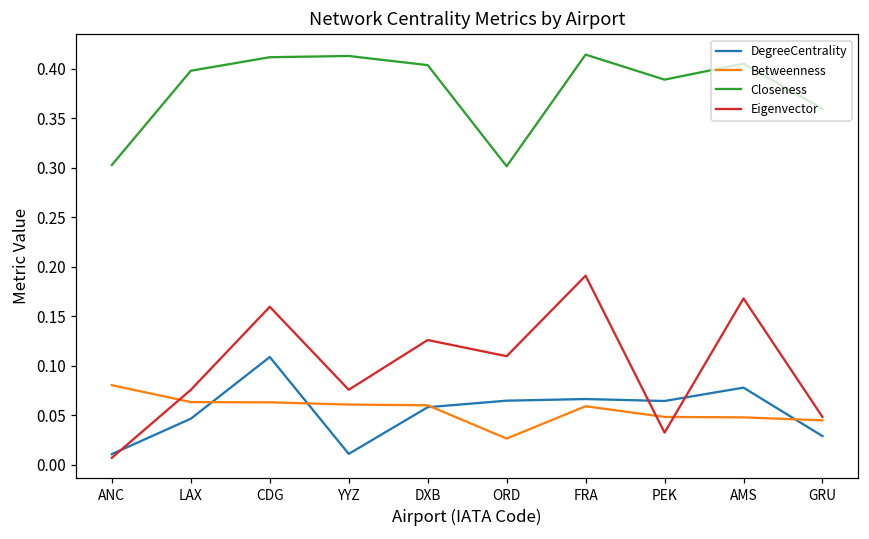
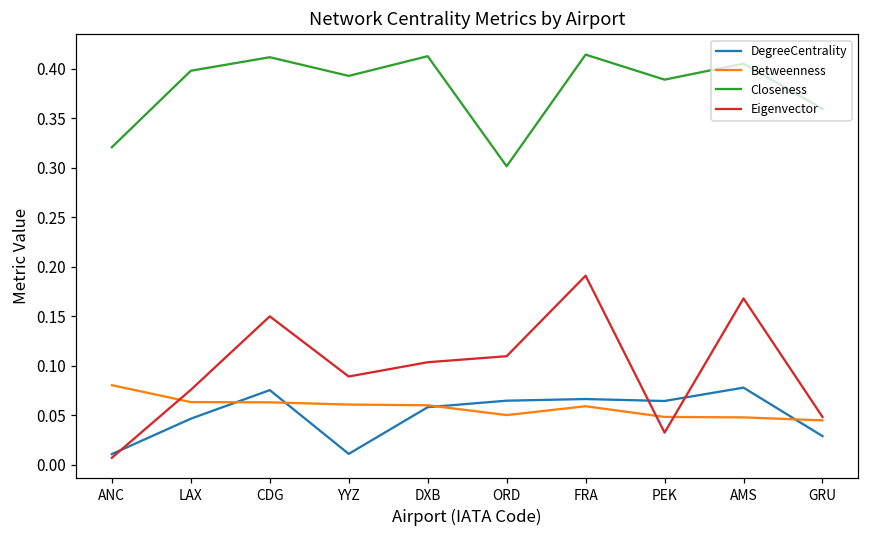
  {
    "DegreeCentrality": {
      "ANC": 0.01,
      "LAX": 0.05,
-     "CDG": 0.11,
+     "CDG": 0.08,
      "YYZ": 0.01,
      "ORD": 0.06,
      "FRA": 0.07,
      "PEK": 0.06,
      "AMS": 0.08,
      "GRU": 0.03
    },
    "Betweenness": {
      "ANC": 0.08,
      "LAX": 0.06,
      "CDG": 0.06,
      "YYZ": 0.06,
-     "ORD": 0.03,
+     "ORD": 0.05,
      "FRA": 0.06,
      "PEK": 0.05,
      "AMS": 0.05,
      "GRU": 0.04
    },
    "Closeness": {
-     "ANC": 0.30,
+     "ANC": 0.32,
      "LAX": 0.40,
      "CDG": 0.41,
-     "YYZ": 0.41,
-     "DXB": 0.40,
+     "YYZ": 0.39,
+     "DXB": 0.41,
      "ORD": 0.30,
      "FRA": 0.41,
      "PEK": 0.39
    },
    "Eigenvector": {
      "ANC": 0.01,
      "LAX": 0.08,
-     "CDG": 0.16,
-     "YYZ": 0.08,
-     "DXB": 0.13,
+     "CDG": 0.15,
+     "YYZ": 0.09,
+     "DXB": 0.10,
      "ORD": 0.11,
      "FRA": 0.19,
      "PEK": 0.03,
      "AMS": 0.17,
      "GRU": 0.05
    }
  }
